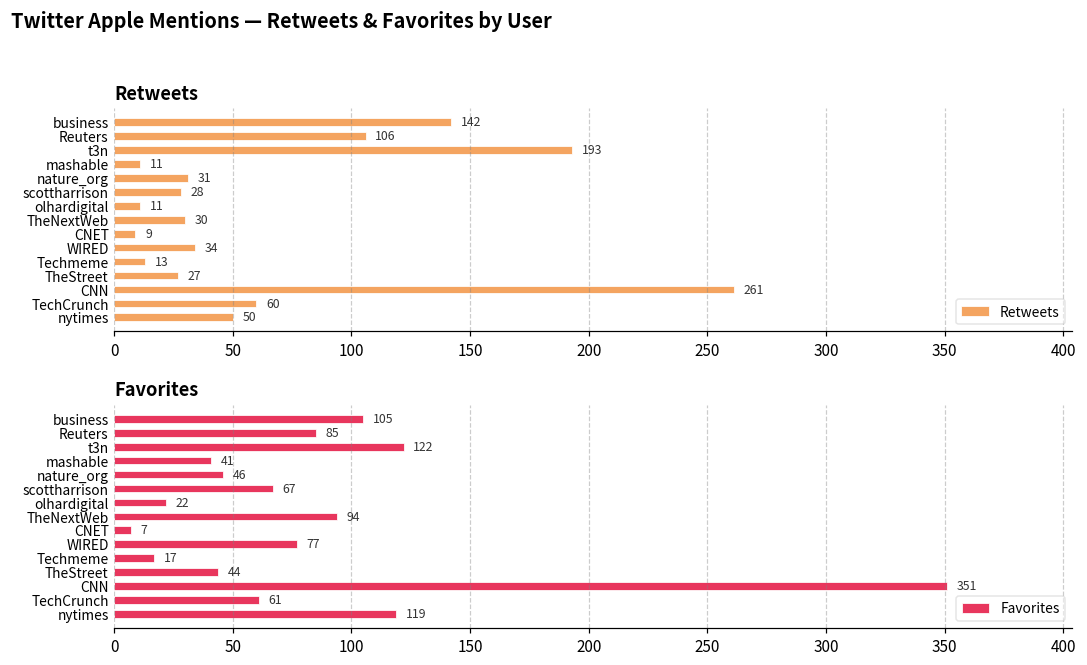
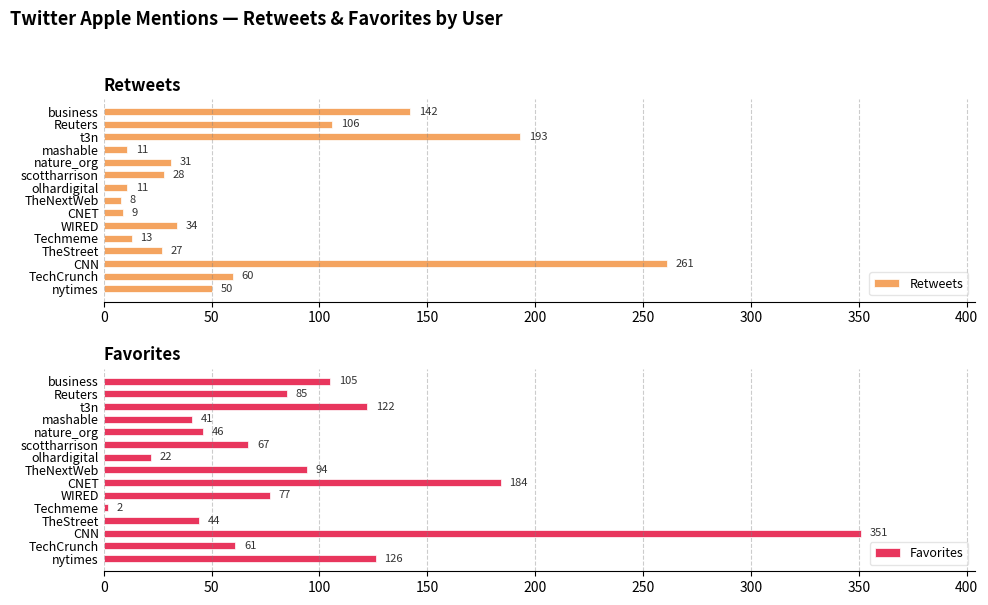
  {
    "Retweets": {
      "business": 142,
      "Reuters": 106,
      "t3n": 193,
      "mashable": 11,
      "nature_org": 31,
      "scottharrison": 28,
      "olhardigital": 11,
-     "TheNextWeb": 30,
+     "TheNextWeb": 8,
      "CNET": 9,
      "WIRED": 34,
      "Techmeme": 13,
      "TheStreet": 27,
      "CNN": 261,
      "TechCrunch": 60,
      "nytimes": 50
    },
    "Favorites": {
      "business": 105,
      "Reuters": 85,
      "t3n": 122,
      "mashable": 41,
      "nature_org": 46,
      "scottharrison": 67,
      "olhardigital": 22,
      "TheNextWeb": 94,
-     "CNET": 7,
+     "CNET": 184,
      "WIRED": 77,
-     "Techmeme": 17,
+     "Techmeme": 2,
      "TheStreet": 44,
      "CNN": 351,
      "TechCrunch": 61,
-     "nytimes": 119
+     "nytimes": 126
    }
  }
